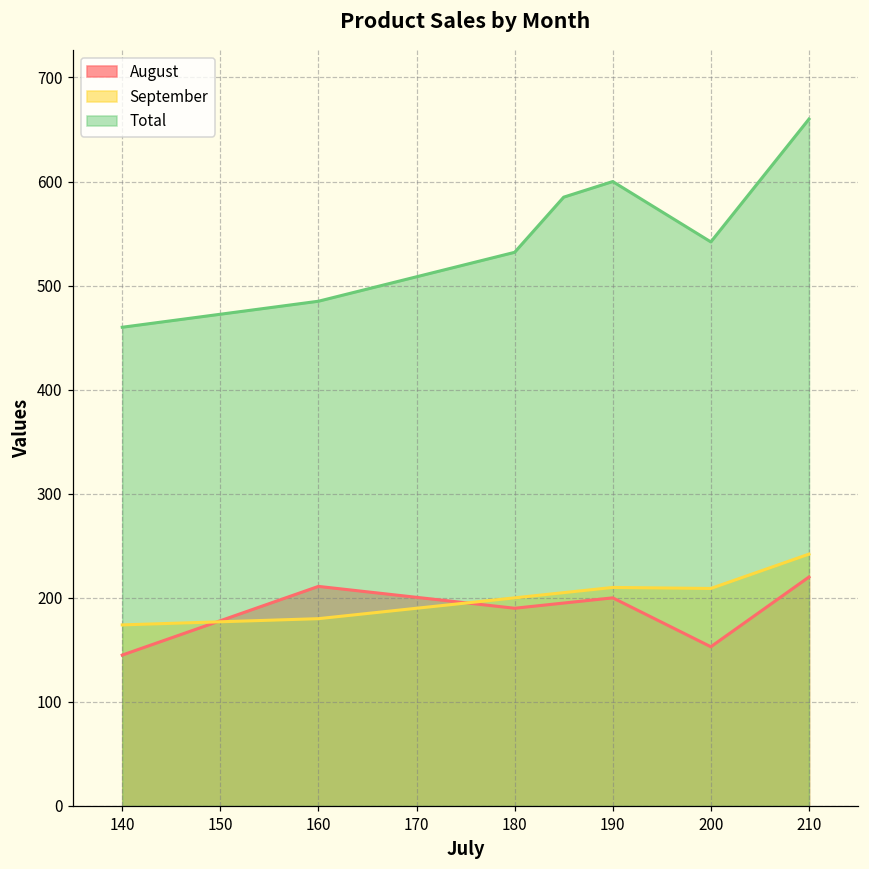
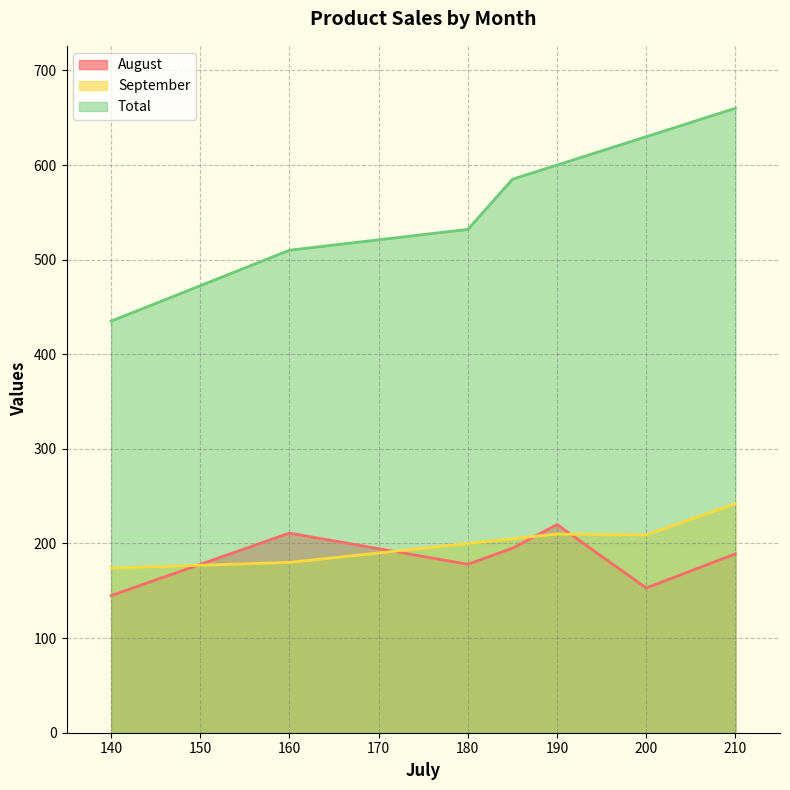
  {
    "August": {
      "140": 150,
      "160": 210,
-     "180": 190,
-     "190": 200,
+     "180": 180,
+     "190": 220,
      "200": 150,
-     "210": 220
+     "210": 190
    },
    "September": {
      "140": 170,
      "160": 180,
      "180": 200,
      "190": 210,
      "200": 210,
      "210": 240
    },
    "Total": {
-     "140": 460,
-     "160": 490,
+     "140": 440,
+     "160": 510,
      "180": 530,
      "190": 600,
-     "200": 540,
+     "200": 630,
      "210": 660
    }
  }
